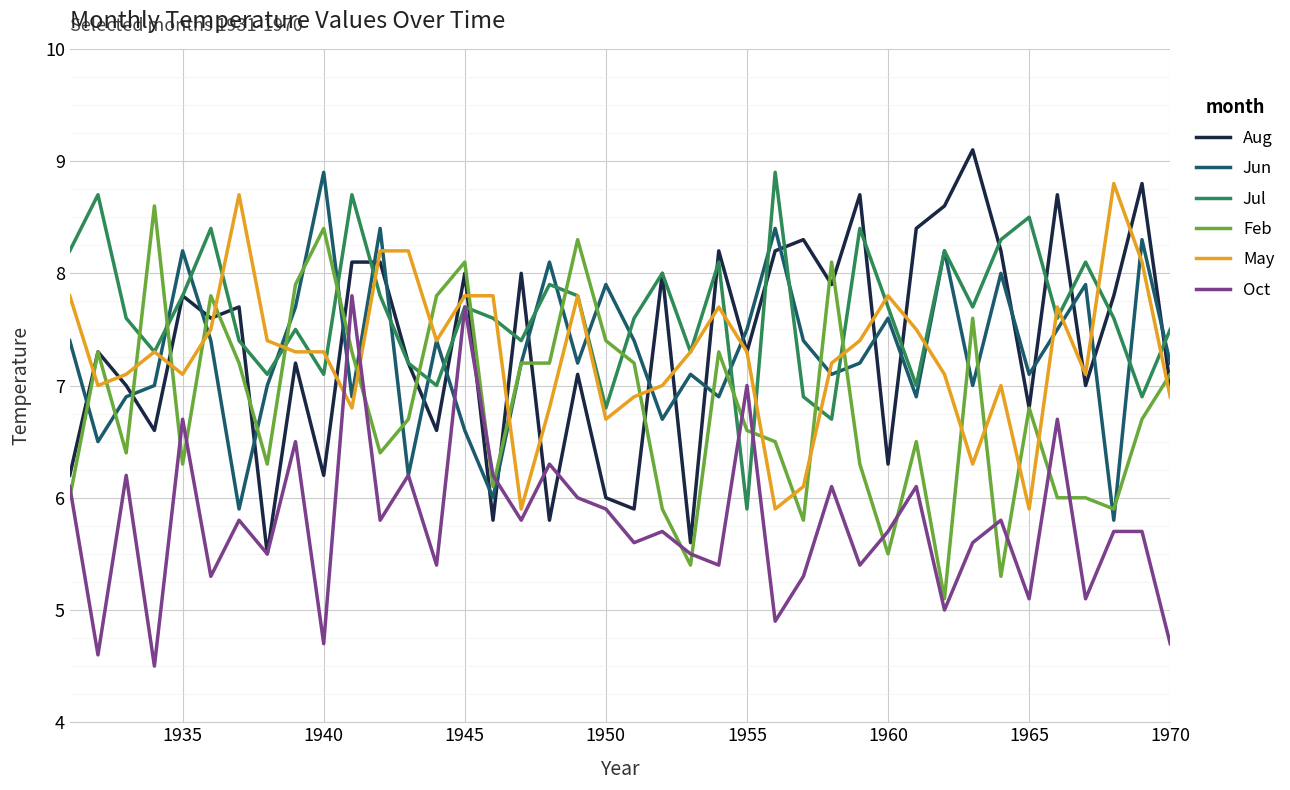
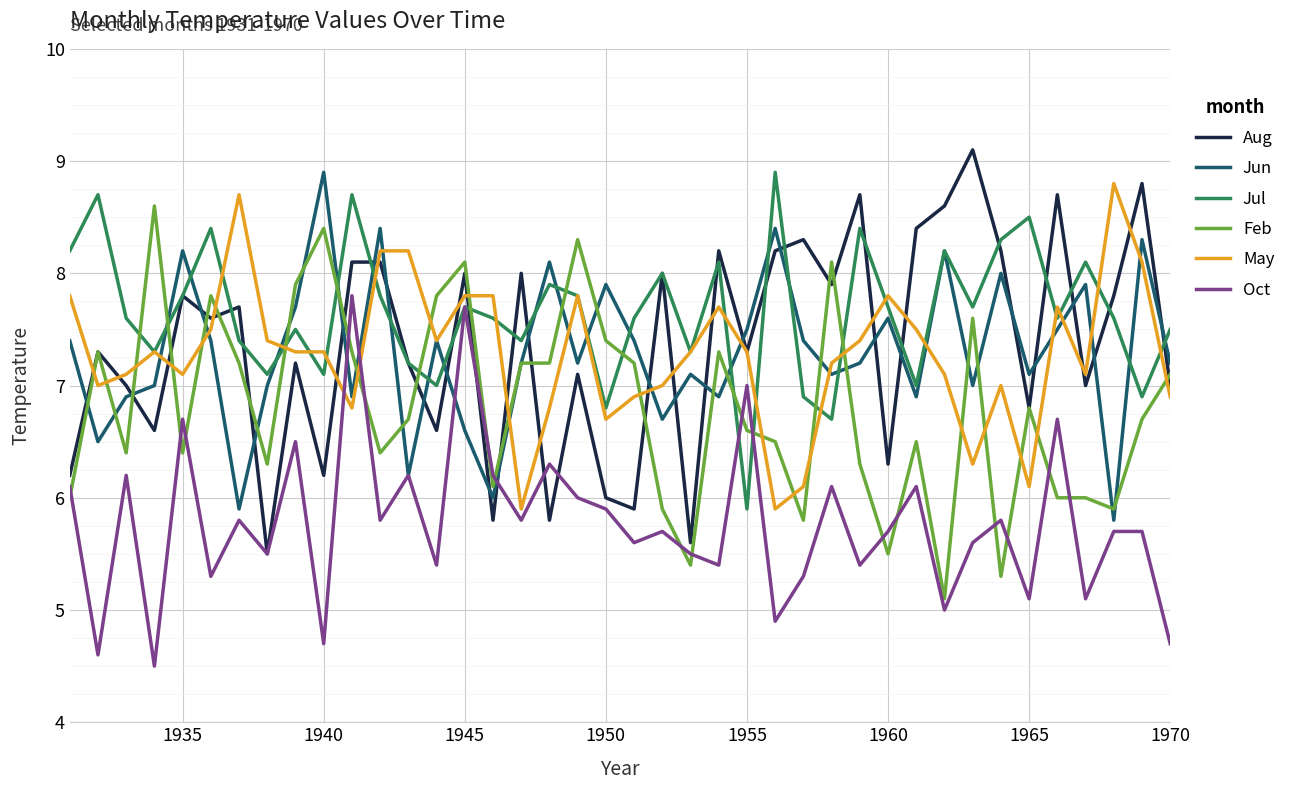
  {
    "Aug": {
      "1940": 6.2,
      "1945": 8.0,
      "1950": 6.0,
      "1960": 6.3,
      "1970": 7.0
    },
    "Feb": {
-     "1935": 6.3,
+     "1935": 6.4,
      "1940": 8.4,
      "1945": 8.1,
      "1950": 7.4,
      "1955": 6.6,
      "1960": 5.5,
      "1970": 7.1
    },
    "May": {
      "1935": 7.1,
      "1940": 7.3,
      "1945": 7.8,
      "1950": 6.7,
      "1960": 7.8,
-     "1965": 5.9,
+     "1965": 6.1,
      "1970": 6.9
    },
    "Oct": {
      "1935": 6.7,
      "1940": 4.7,
      "1950": 5.9,
      "1955": 7.0,
      "1960": 5.7,
      "1965": 5.1,
      "1970": 4.7
    }
  }
